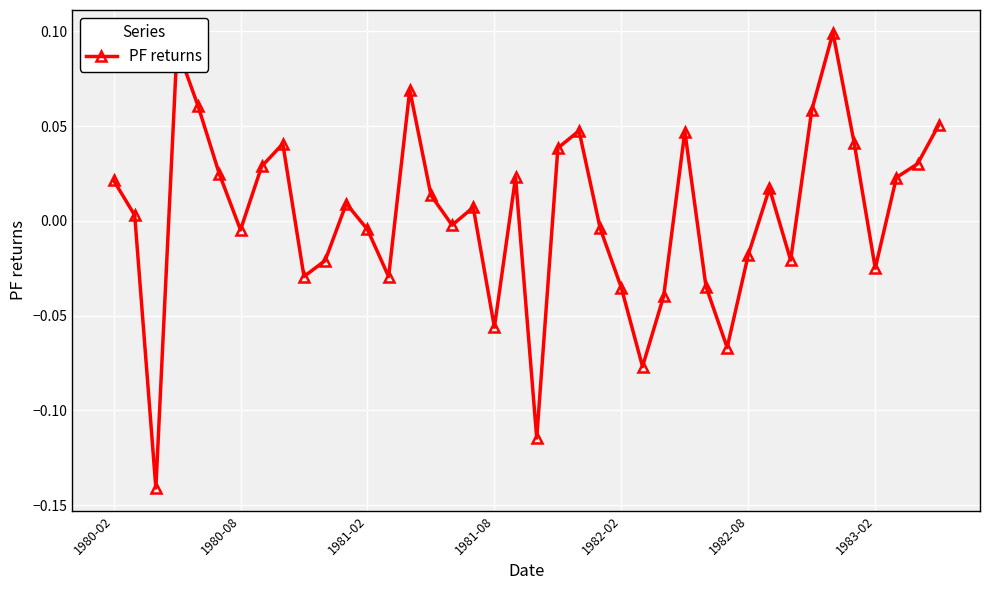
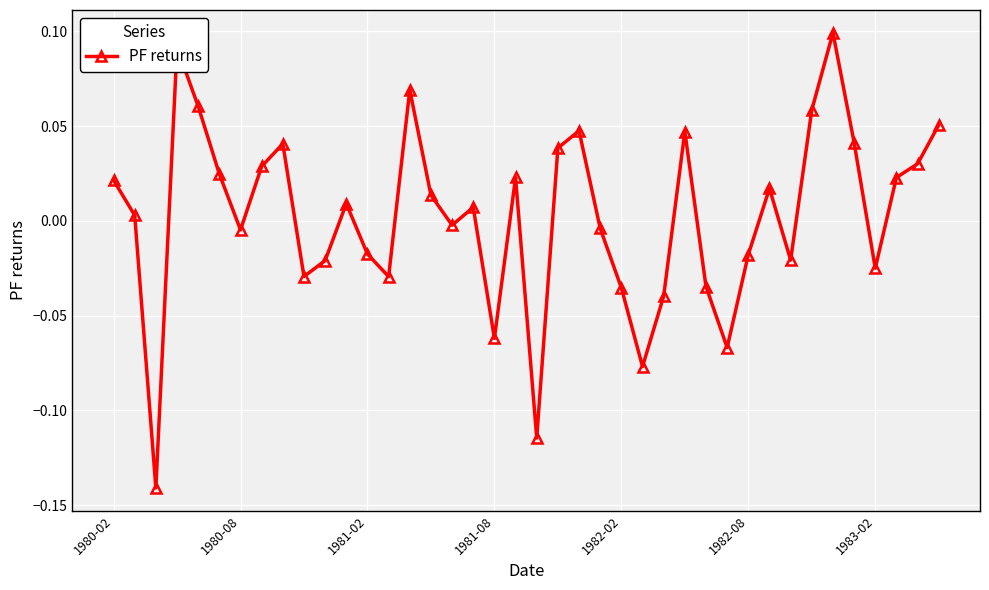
  {
    "1980-02": 0.021,
    "1980-08": -0.005,
-   "1981-02": -0.005,
-   "1981-08": -0.056,
+   "1981-02": -0.018,
+   "1981-08": -0.062,
    "1982-02": -0.035,
    "1982-08": -0.018,
    "1983-02": -0.025
  }
